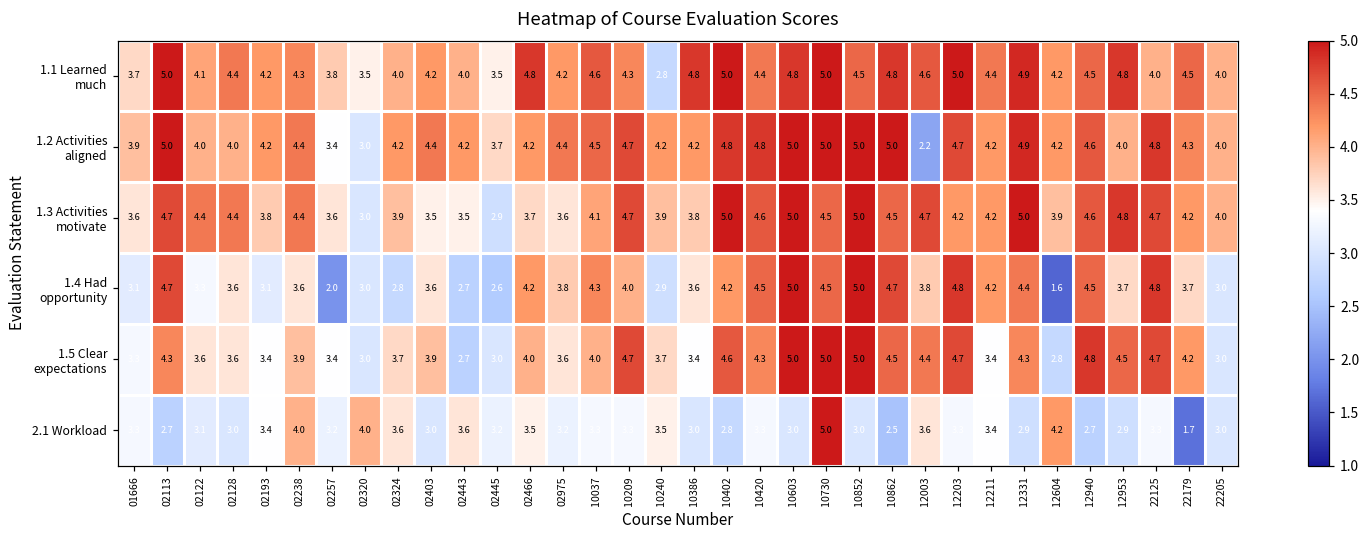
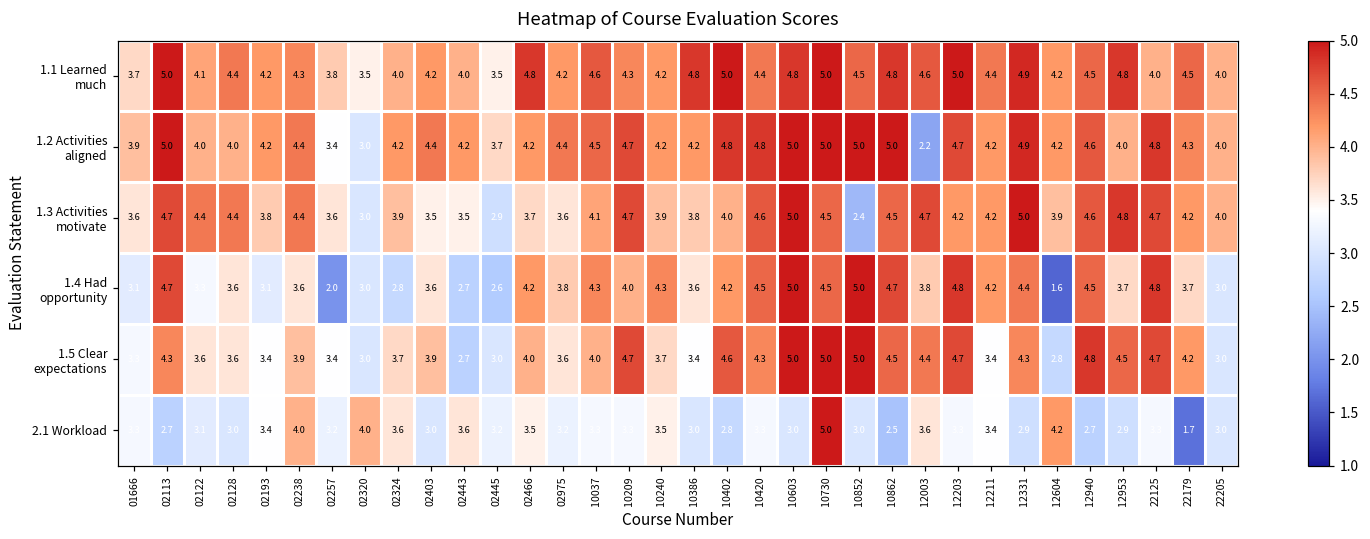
  {
    "1.1 Learned much": {
      "01666": 3.7,
      "02113": 5.0,
      "02122": 4.1,
      "02128": 4.4,
      "02193": 4.2,
      "02238": 4.3,
      "02257": 3.8,
      "02320": 3.5,
      "02324": 4.0,
      "02403": 4.2,
      "02443": 4.0,
      "02445": 3.5,
      "02466": 4.8,
      "02975": 4.2,
      "10037": 4.6,
      "10209": 4.3,
-     "10240": 2.8,
+     "10240": 4.2,
      "10386": 4.8,
      "10402": 5.0,
      "10420": 4.4,
      "10603": 4.8,
      "10730": 5.0,
      "10852": 4.5,
      "10862": 4.8,
      "12003": 4.6,
      "12203": 5.0,
      "12211": 4.4,
      "12331": 4.9,
      "12604": 4.2,
      "12940": 4.5,
      "12953": 4.8,
      "22125": 4.0,
      "22179": 4.5,
      "22205": 4.0
    },
    "1.2 Activities aligned": {
      "01666": 3.9,
      "02113": 5.0,
      "02122": 4.0,
      "02128": 4.0,
      "02193": 4.2,
      "02238": 4.4,
      "02257": 3.4,
      "02324": 4.2,
      "02403": 4.4,
      "02443": 4.2,
      "02445": 3.7,
      "02466": 4.2,
      "02975": 4.4,
      "10037": 4.5,
      "10209": 4.7,
      "10240": 4.2,
      "10386": 4.2,
      "10402": 4.8,
      "10420": 4.8,
      "10603": 5.0,
      "10730": 5.0,
      "10852": 5.0,
      "10862": 5.0,
      "12003": 2.2,
      "12203": 4.7,
      "12211": 4.2,
      "12331": 4.9,
      "12604": 4.2,
      "12940": 4.6,
      "12953": 4.0,
      "22125": 4.8,
      "22179": 4.3,
      "22205": 4.0
    },
    "1.3 Activities motivate": {
      "01666": 3.6,
      "02113": 4.7,
      "02122": 4.4,
      "02128": 4.4,
      "02193": 3.8,
      "02238": 4.4,
      "02257": 3.6,
      "02324": 3.9,
      "02403": 3.5,
      "02443": 3.5,
      "02445": 2.9,
      "02466": 3.7,
      "02975": 3.6,
      "10037": 4.1,
      "10209": 4.7,
      "10240": 3.9,
      "10386": 3.8,
-     "10402": 5.0,
+     "10402": 4.0,
      "10420": 4.6,
      "10603": 5.0,
      "10730": 4.5,
-     "10852": 5.0,
+     "10852": 2.4,
      "10862": 4.5,
      "12003": 4.7,
      "12203": 4.2,
      "12211": 4.2,
      "12331": 5.0,
      "12604": 3.9,
      "12940": 4.6,
      "12953": 4.8,
      "22125": 4.7,
      "22179": 4.2,
      "22205": 4.0
    },
    "1.4 Had opportunity": {
      "02113": 4.7,
      "02128": 3.6,
      "02238": 3.6,
      "02257": 2.0,
      "02324": 2.8,
      "02403": 3.6,
      "02443": 2.7,
      "02445": 2.6,
      "02466": 4.2,
      "02975": 3.8,
      "10037": 4.3,
      "10209": 4.0,
-     "10240": 2.9,
+     "10240": 4.3,
      "10386": 3.6,
      "10402": 4.2,
      "10420": 4.5,
      "10603": 5.0,
      "10730": 4.5,
      "10852": 5.0,
      "10862": 4.7,
      "12003": 3.8,
      "12203": 4.8,
      "12211": 4.2,
      "12331": 4.4,
      "12604": 1.6,
      "12940": 4.5,
      "12953": 3.7,
      "22125": 4.8,
      "22179": 3.7
    },
    "1.5 Clear expectations": {
      "02113": 4.3,
      "02122": 3.6,
      "02128": 3.6,
      "02193": 3.4,
      "02238": 3.9,
      "02257": 3.4,
      "02324": 3.7,
      "02403": 3.9,
      "02443": 2.7,
      "02466": 4.0,
      "02975": 3.6,
      "10037": 4.0,
      "10209": 4.7,
      "10240": 3.7,
      "10386": 3.4,
      "10402": 4.6,
      "10420": 4.3,
      "10603": 5.0,
      "10730": 5.0,
      "10852": 5.0,
      "10862": 4.5,
      "12003": 4.4,
      "12203": 4.7,
      "12211": 3.4,
      "12331": 4.3,
      "12604": 2.8,
      "12940": 4.8,
      "12953": 4.5,
      "22125": 4.7,
      "22179": 4.2
    },
    "2.1 Workload": {
      "02113": 2.7,
      "02193": 3.4,
      "02238": 4.0,
      "02320": 4.0,
      "02324": 3.6,
      "02443": 3.6,
      "02466": 3.5,
      "10240": 3.5,
      "10402": 2.8,
      "10730": 5.0,
      "10862": 2.5,
      "12003": 3.6,
      "12211": 3.4,
      "12331": 2.9,
      "12604": 4.2,
      "12940": 2.7,
      "12953": 2.9,
      "22179": 1.7
    }
  }
